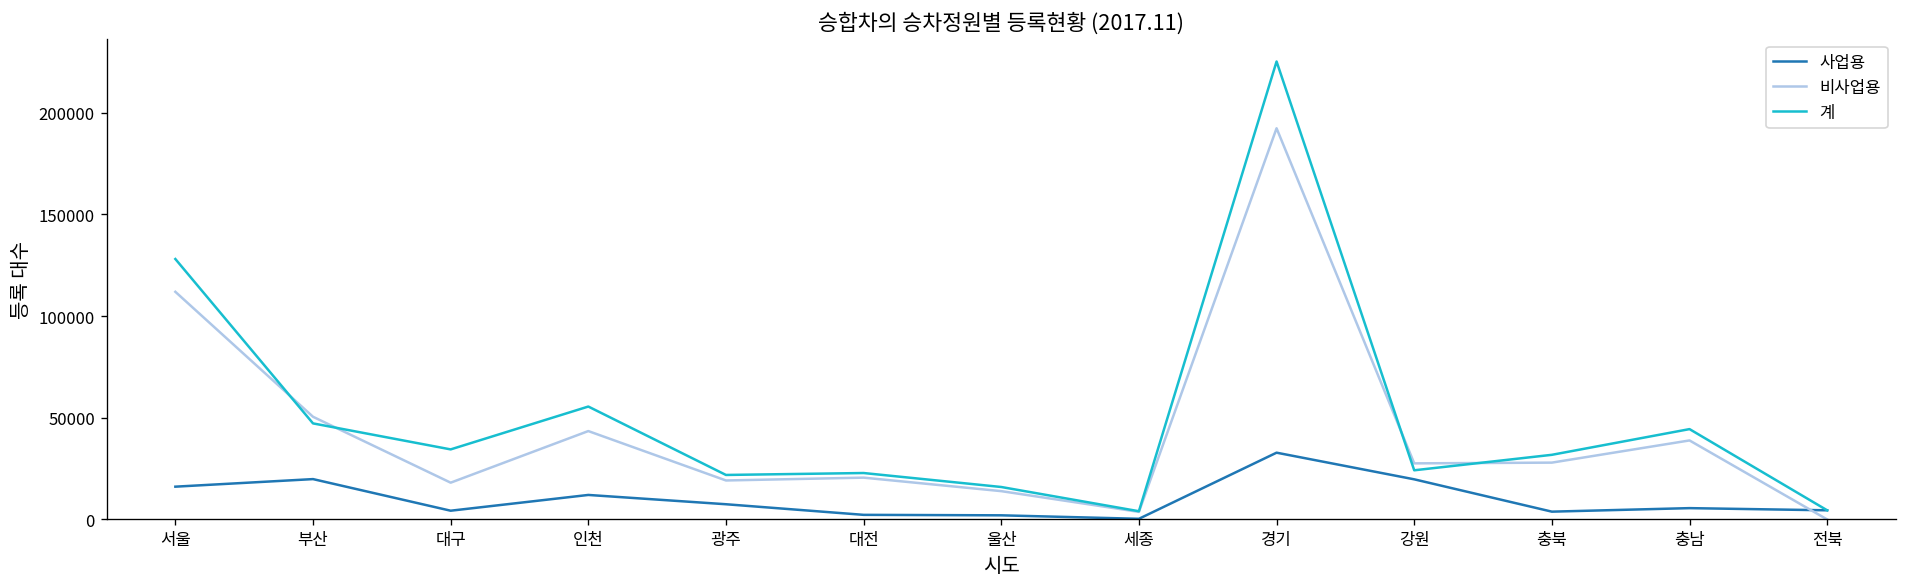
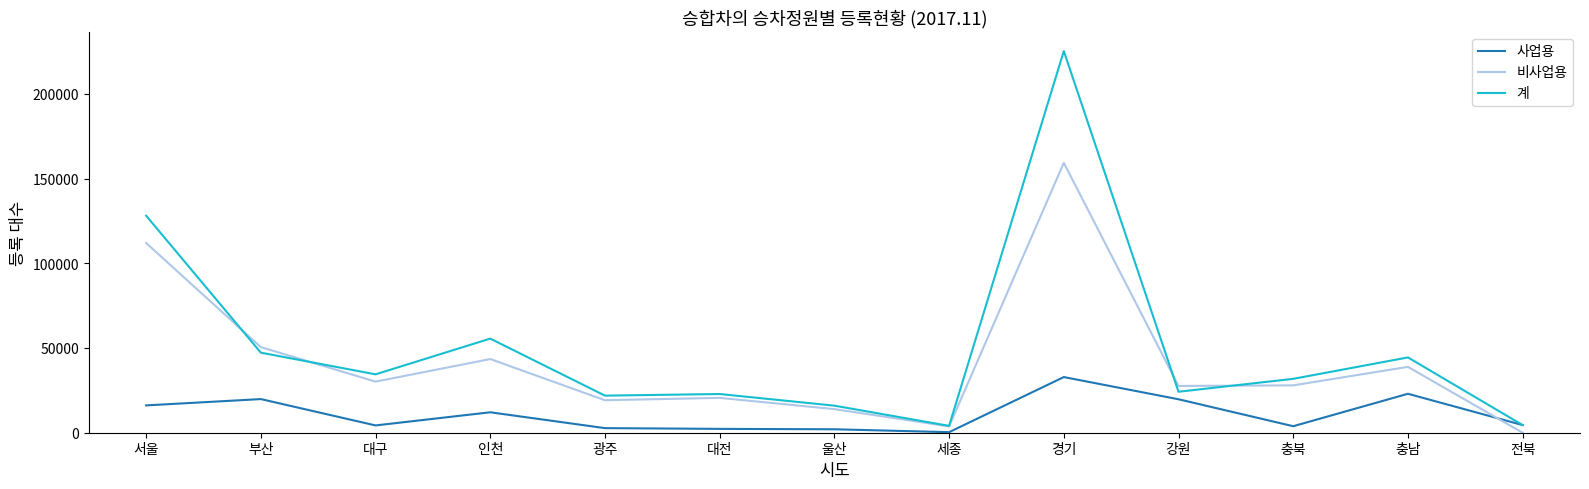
  {
    "사업용": {
      "서울": 16000,
      "부산": 20000,
      "대구": 4000,
      "인천": 12000,
-     "광주": 7000,
+     "광주": 3000,
      "대전": 2000,
      "울산": 2000,
      "세종": 0,
      "경기": 33000,
      "강원": 20000,
      "충북": 4000,
-     "충남": 6000
+     "충남": 23000
    },
    "비사업용": {
      "서울": 112000,
      "부산": 51000,
-     "대구": 18000,
+     "대구": 30000,
      "인천": 43000,
      "광주": 19000,
      "대전": 21000,
      "울산": 14000,
-     "경기": 192000,
+     "경기": 159000,
      "강원": 28000,
      "충북": 28000,
      "충남": 39000,
      "전북": 0
    },
    "계": {
      "서울": 128000,
      "부산": 47000,
      "대구": 34000,
      "인천": 56000,
      "광주": 22000,
      "대전": 23000,
      "울산": 16000,
      "경기": 225000,
      "강원": 24000,
      "충북": 32000,
      "충남": 44000
    }
  }
